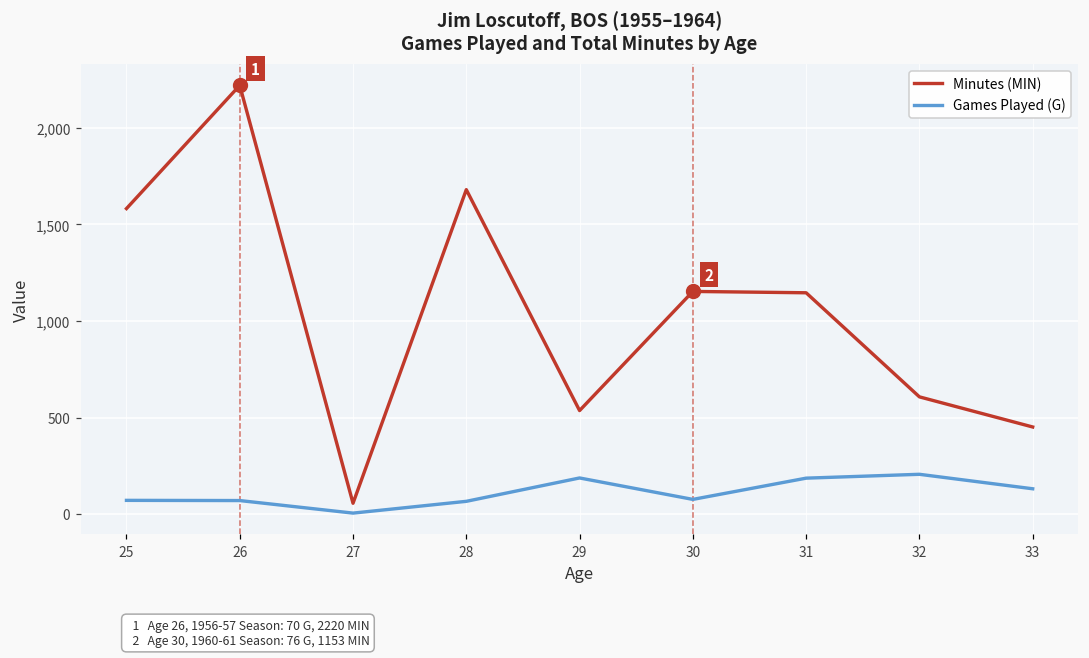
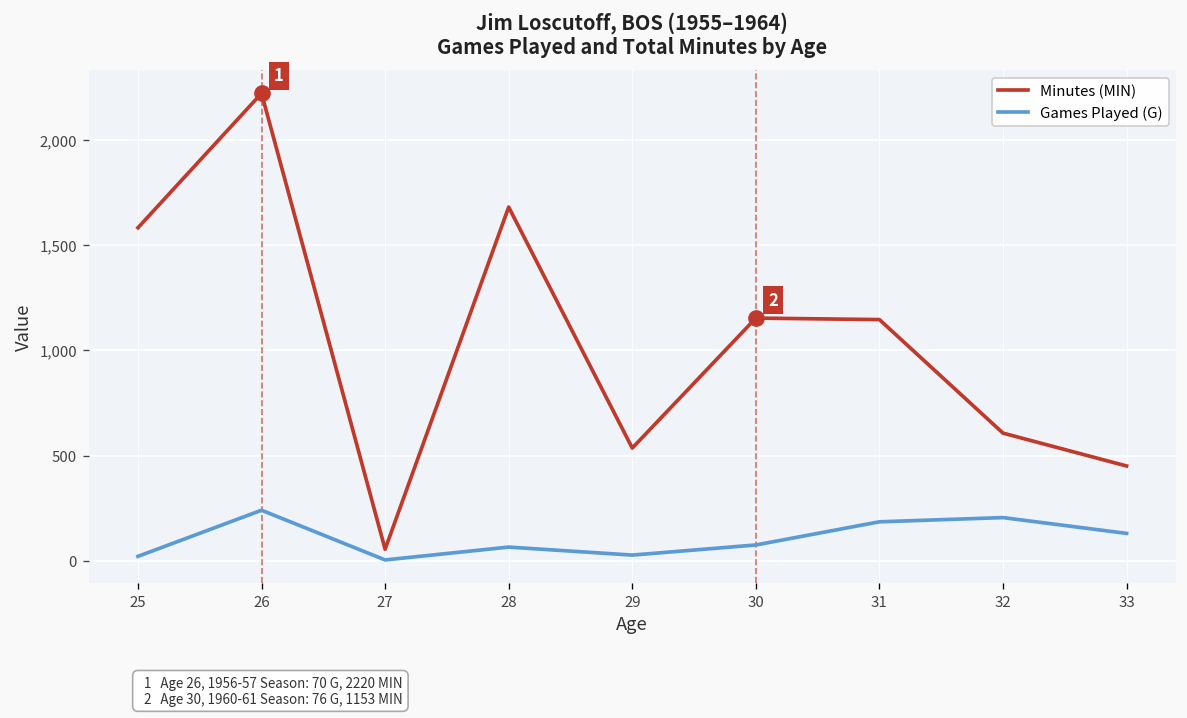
  {
    "Games Played (G)": {
-     "25": 70,
-     "26": 70,
+     "25": 20,
+     "26": 240,
      "27": 10,
      "28": 70,
-     "29": 190,
+     "29": 30,
      "30": 80,
      "31": 190,
      "32": 210,
      "33": 130
    }
  }
